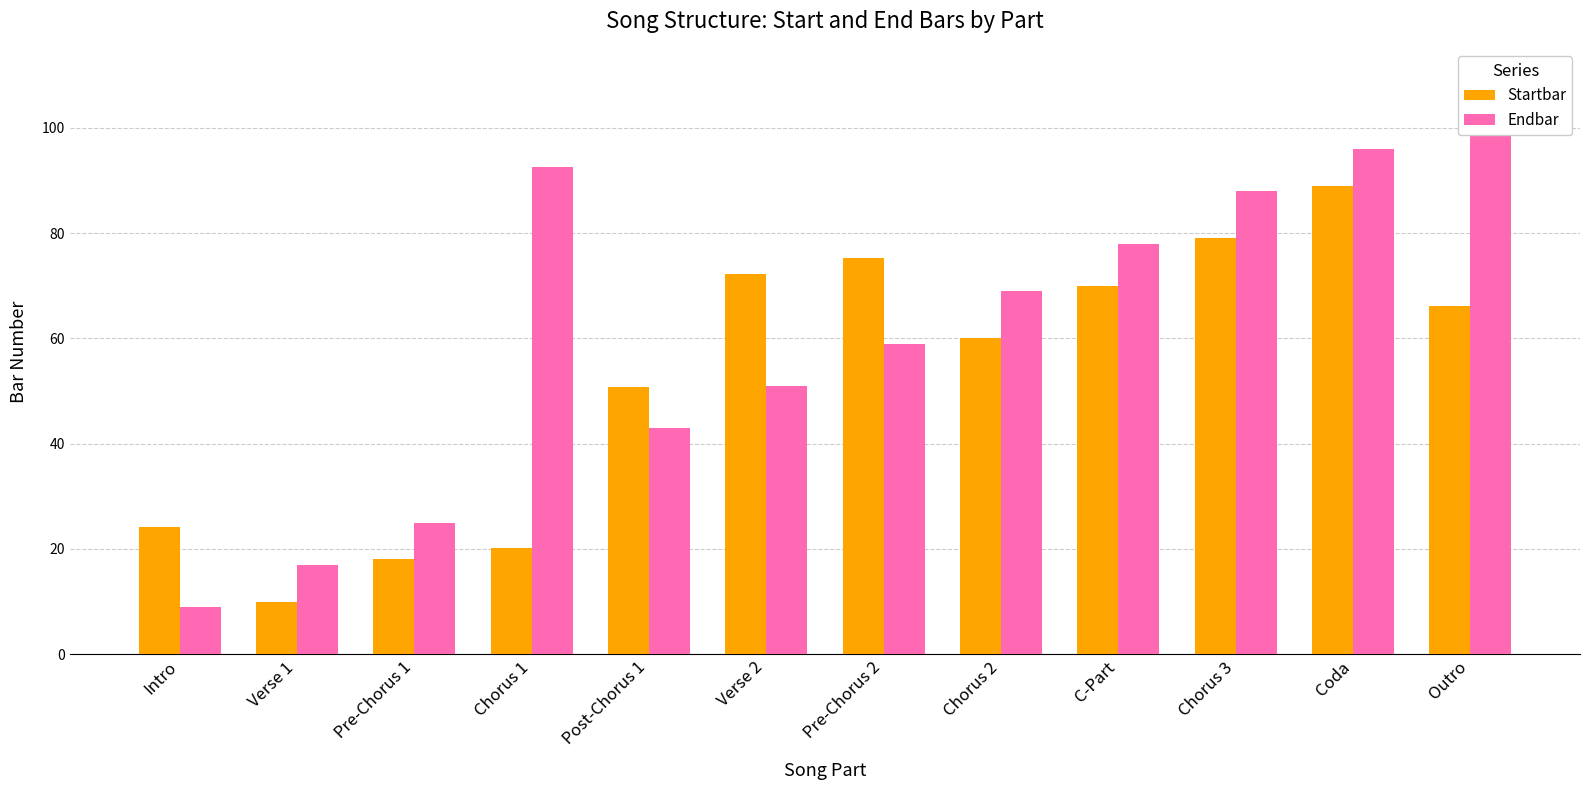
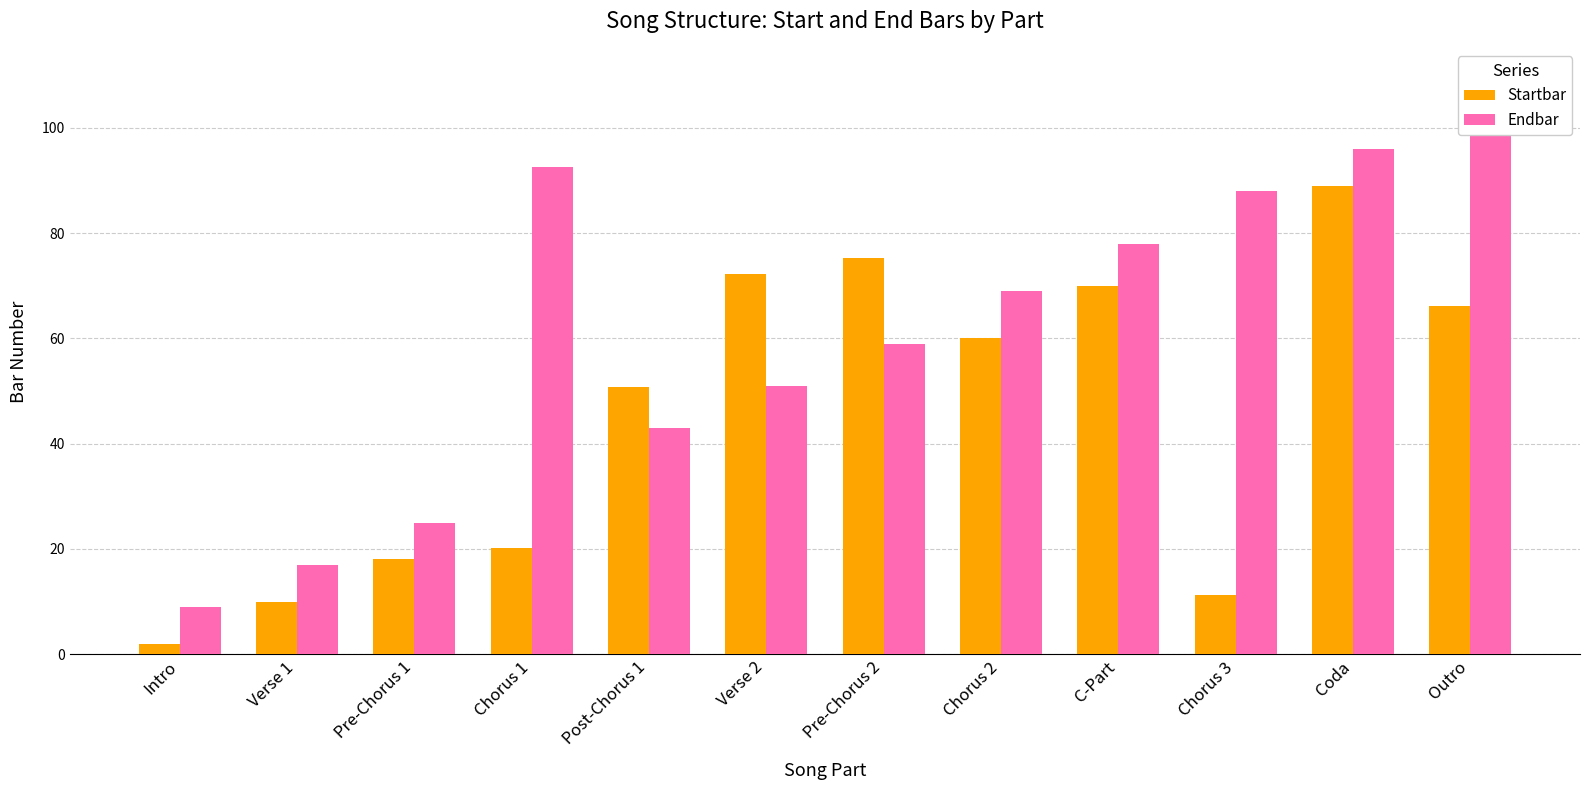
  {
    "Startbar": {
-     "Intro": 24,
+     "Intro": 2,
      "Verse 1": 10,
      "Pre-Chorus 1": 18,
      "Chorus 1": 20,
      "Post-Chorus 1": 51,
      "Verse 2": 72,
      "Pre-Chorus 2": 75,
      "Chorus 2": 60,
      "C-Part": 70,
-     "Chorus 3": 79,
+     "Chorus 3": 11,
      "Coda": 89,
      "Outro": 66
    },
    "Endbar": {
      "Intro": 9,
      "Verse 1": 17,
      "Pre-Chorus 1": 25,
      "Chorus 1": 93,
      "Post-Chorus 1": 43,
      "Verse 2": 51,
      "Pre-Chorus 2": 59,
      "Chorus 2": 69,
      "C-Part": 78,
      "Chorus 3": 88,
      "Coda": 96
    }
  }
